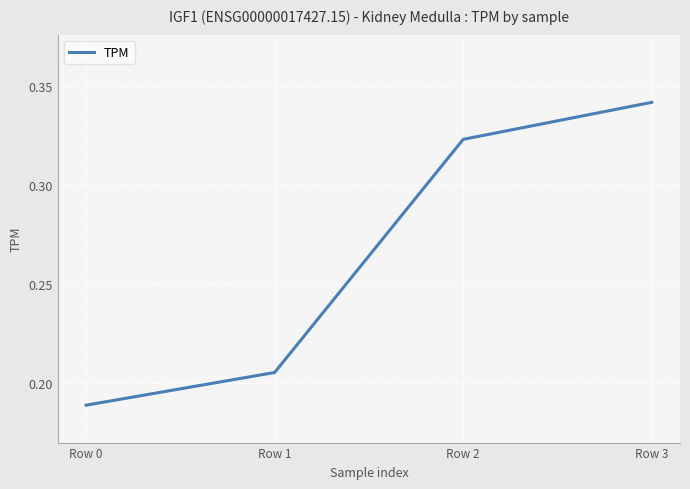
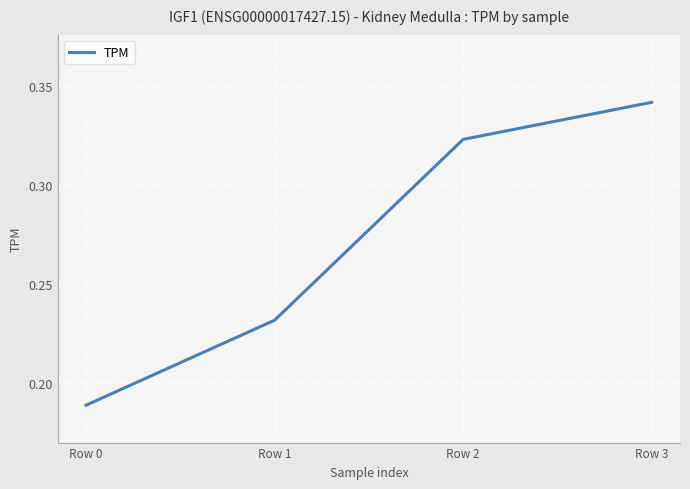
  {
    "Row 0": 0.189,
-   "Row 1": 0.205,
+   "Row 1": 0.232,
    "Row 2": 0.323,
    "Row 3": 0.342
  }
